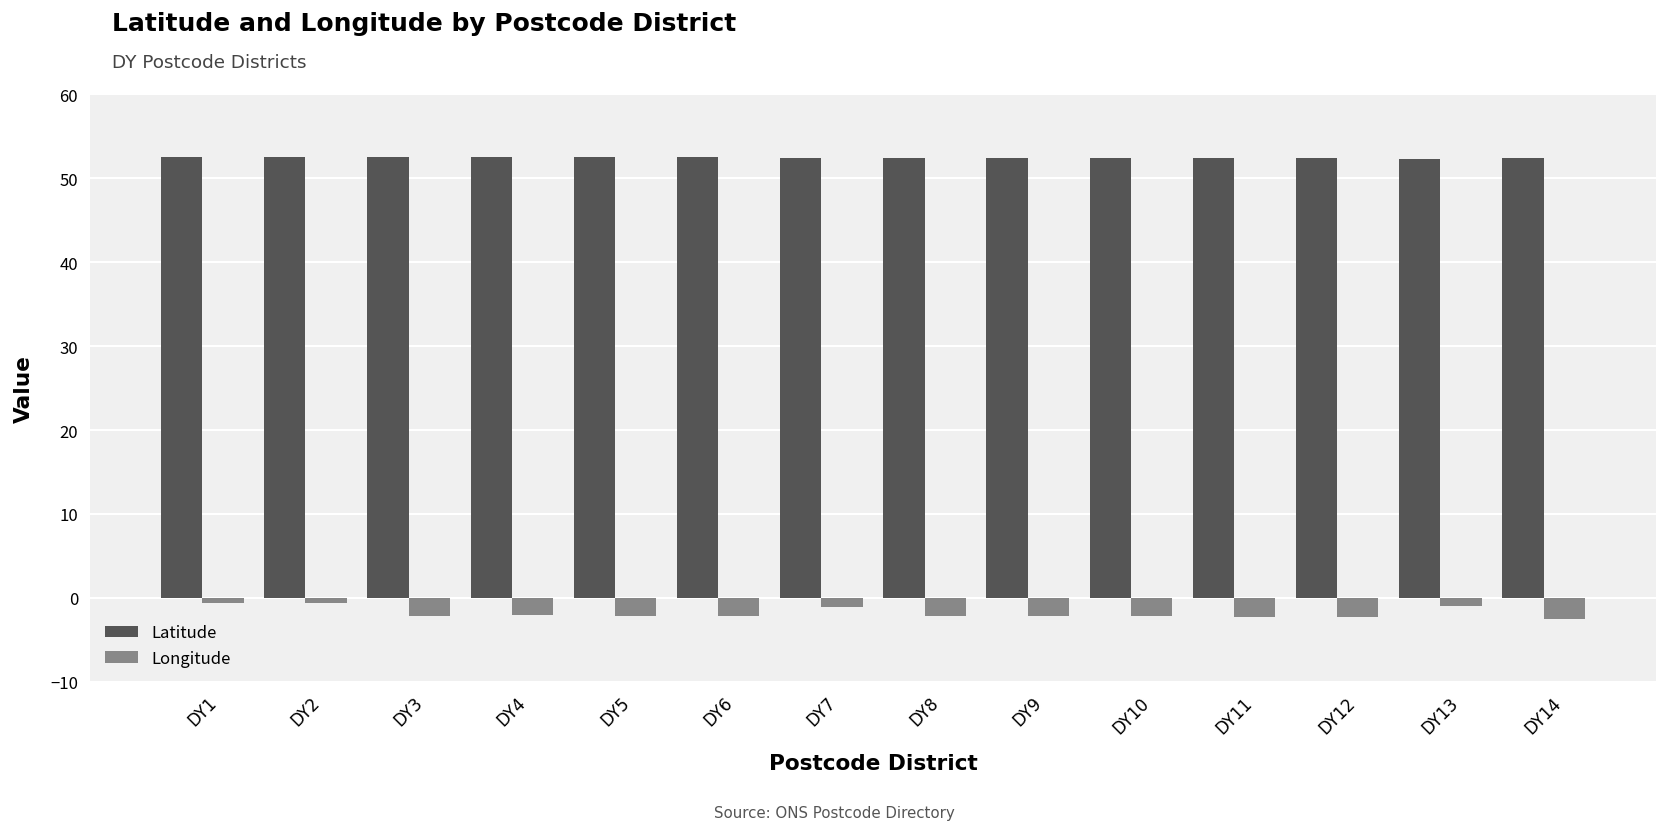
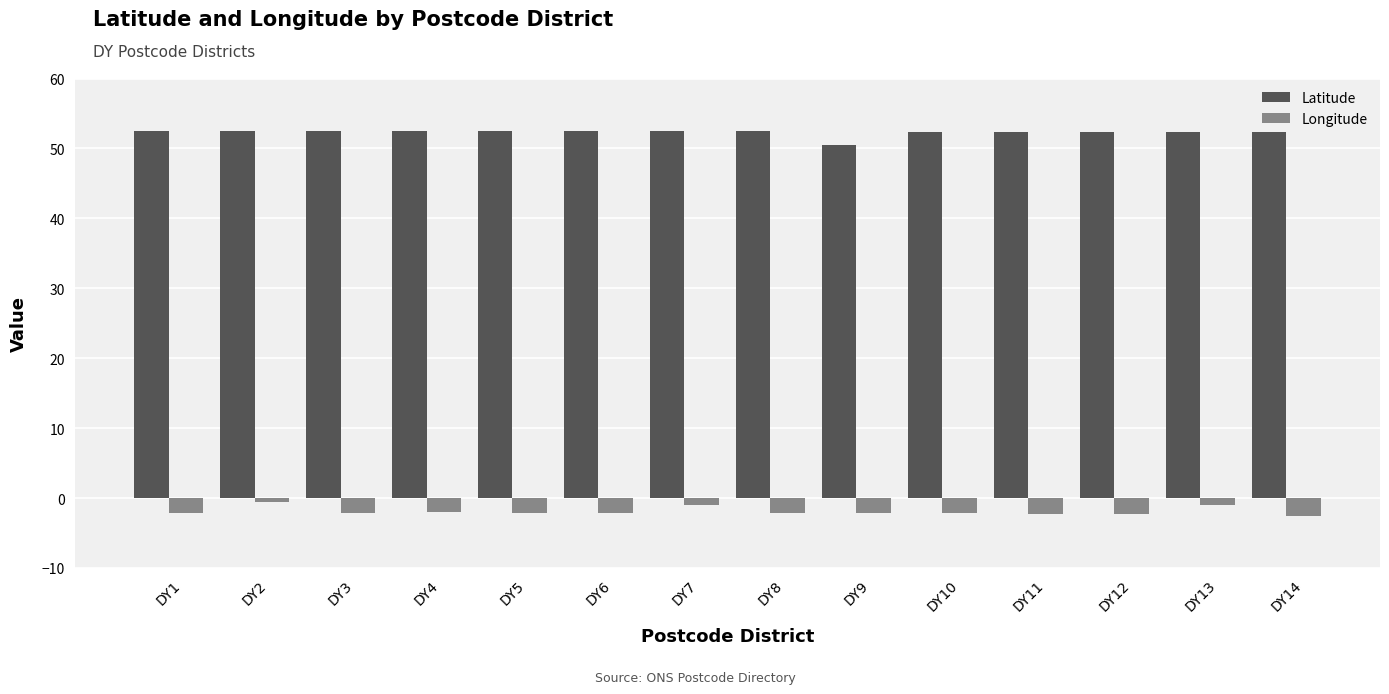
  {
    "Latitude": {
      "DY1": 53,
      "DY2": 52,
      "DY3": 53,
      "DY4": 53,
      "DY5": 52,
      "DY6": 52,
      "DY7": 52,
      "DY8": 52,
-     "DY9": 52,
+     "DY9": 50,
      "DY10": 52,
      "DY11": 52,
      "DY12": 52,
      "DY13": 52,
      "DY14": 52
    },
    "Longitude": {
-     "DY1": -1,
+     "DY1": -2,
      "DY2": -1,
      "DY3": -2,
      "DY4": -2,
      "DY5": -2,
      "DY6": -2,
      "DY7": -1,
      "DY8": -2,
      "DY9": -2,
      "DY10": -2,
      "DY11": -2,
      "DY12": -2,
      "DY13": -1,
      "DY14": -3
    }
  }
